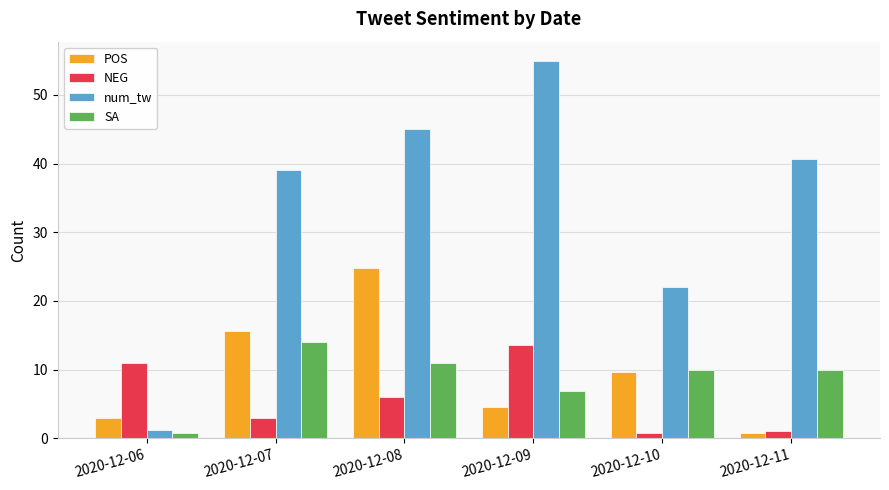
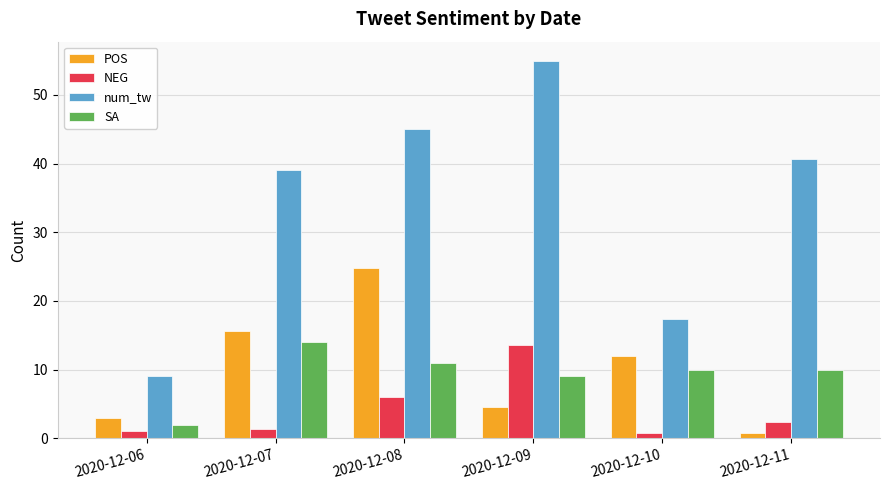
  {
    "POS": {
      "2020-12-06": 3,
      "2020-12-07": 16,
      "2020-12-08": 25,
      "2020-12-09": 5,
-     "2020-12-10": 10,
+     "2020-12-10": 12,
      "2020-12-11": 1
    },
    "NEG": {
-     "2020-12-06": 11,
-     "2020-12-07": 3,
+     "2020-12-06": 1,
+     "2020-12-07": 1,
      "2020-12-08": 6,
      "2020-12-09": 14,
      "2020-12-10": 1,
-     "2020-12-11": 1
+     "2020-12-11": 2
    },
    "num_tw": {
-     "2020-12-06": 1,
+     "2020-12-06": 9,
      "2020-12-07": 39,
      "2020-12-08": 45,
      "2020-12-09": 55,
-     "2020-12-10": 22,
+     "2020-12-10": 17,
      "2020-12-11": 41
    },
    "SA": {
-     "2020-12-06": 1,
+     "2020-12-06": 2,
      "2020-12-07": 14,
      "2020-12-08": 11,
-     "2020-12-09": 7,
+     "2020-12-09": 9,
      "2020-12-10": 10,
      "2020-12-11": 10
    }
  }
